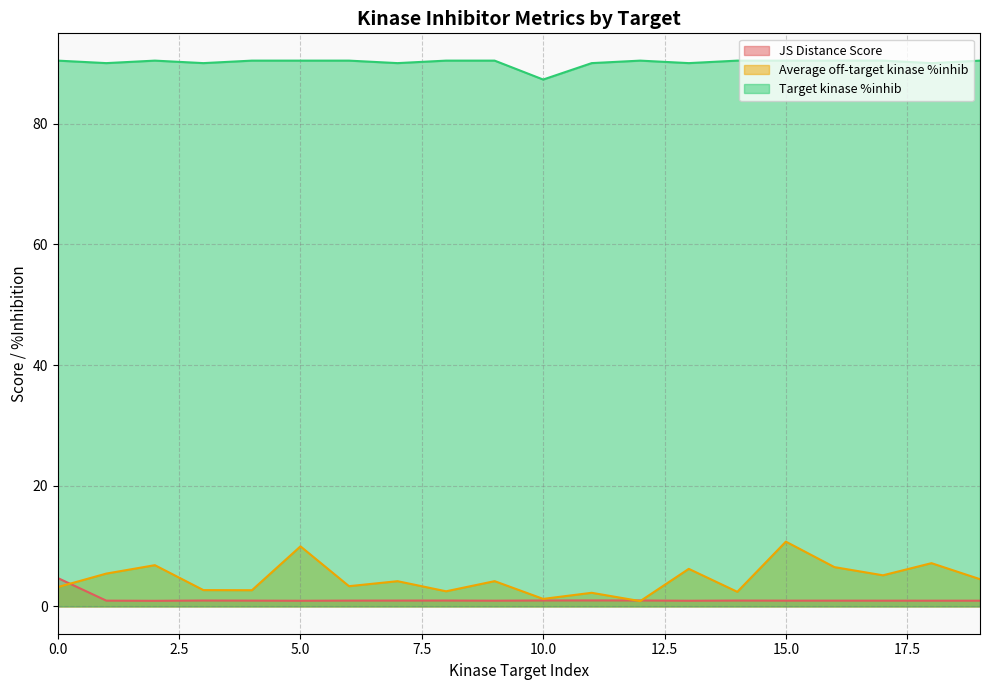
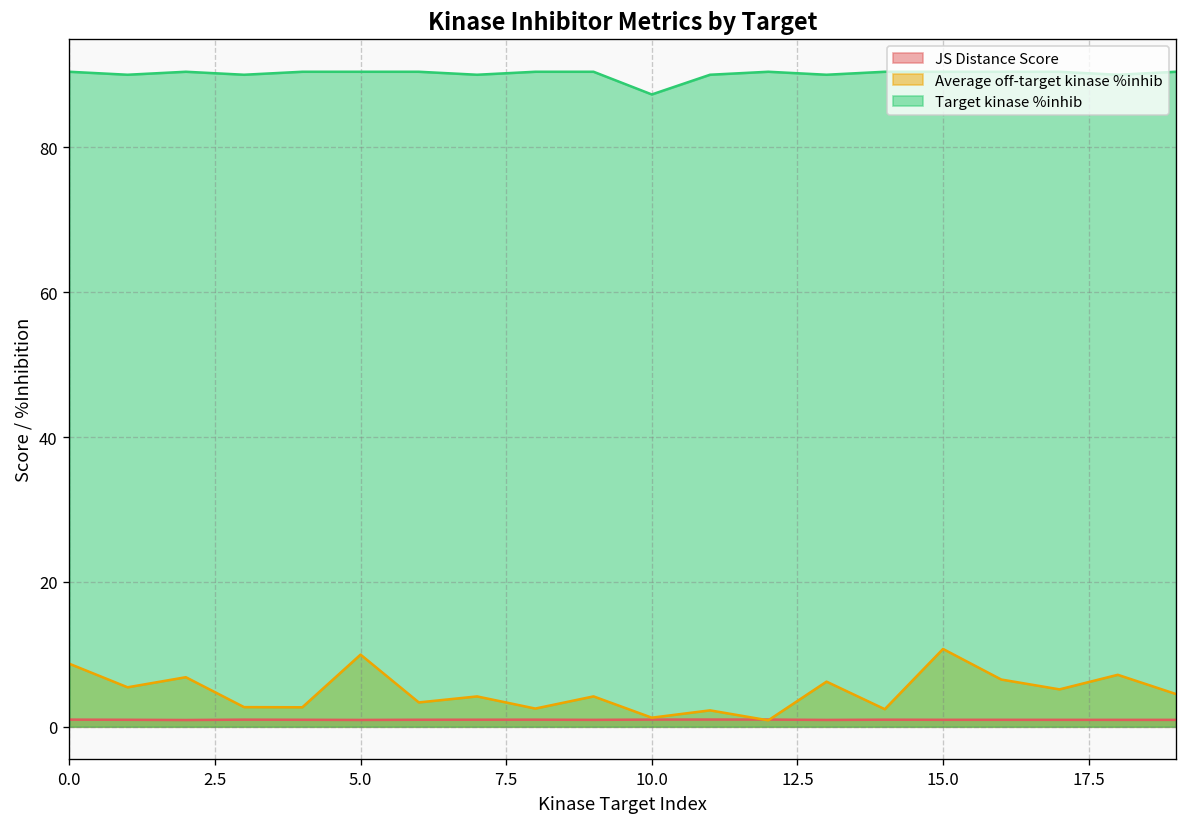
  {
    "JS Distance Score": {
-     "0.0": 5,
+     "0.0": 1,
      "5.0": 1,
      "15.0": 1
    },
    "Average off-target kinase %inhib": {
-     "0.0": 3,
+     "0.0": 9,
      "5.0": 10,
      "15.0": 11
    },
    "Target kinase %inhib": {
      "0.0": 90,
      "5.0": 90,
      "10.0": 87
    }
  }
